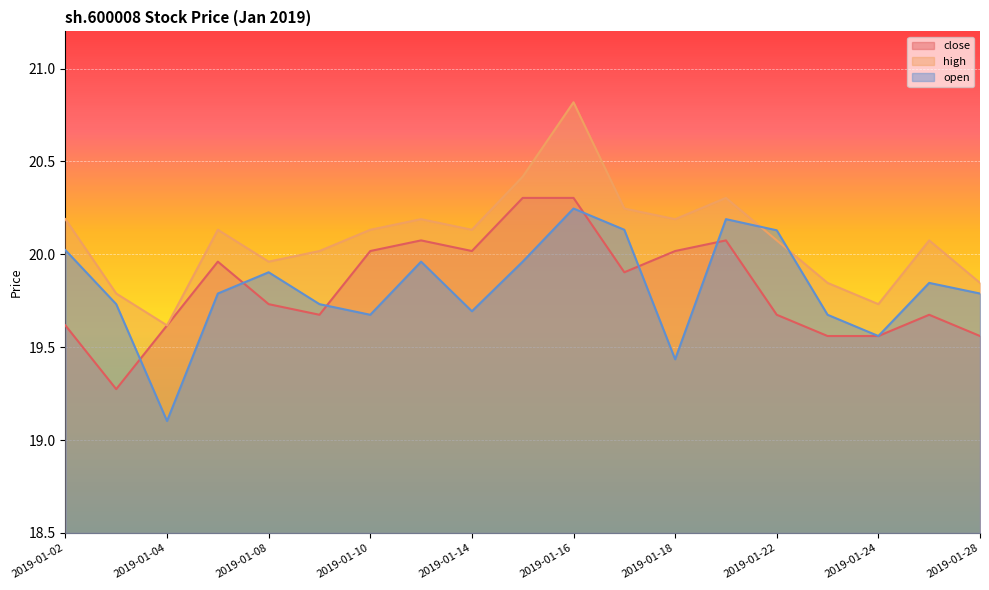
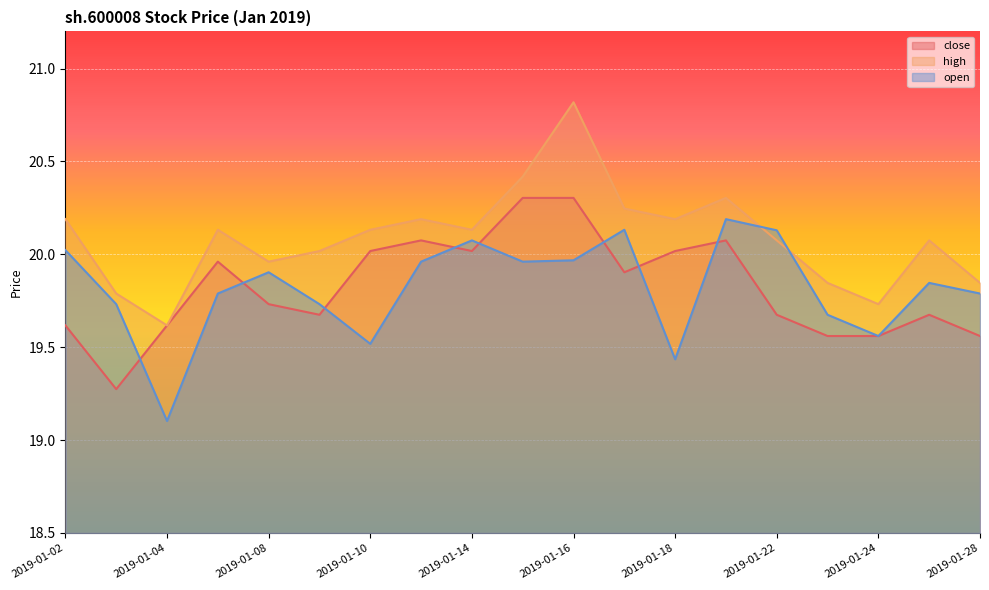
  {
    "open": {
      "2019-01-02": 20.02,
      "2019-01-04": 19.10,
      "2019-01-08": 19.90,
-     "2019-01-10": 19.67,
-     "2019-01-14": 19.69,
-     "2019-01-16": 20.25,
+     "2019-01-10": 19.52,
+     "2019-01-14": 20.07,
+     "2019-01-16": 19.97,
      "2019-01-18": 19.43,
      "2019-01-22": 20.13,
      "2019-01-28": 19.79
    }
  }
